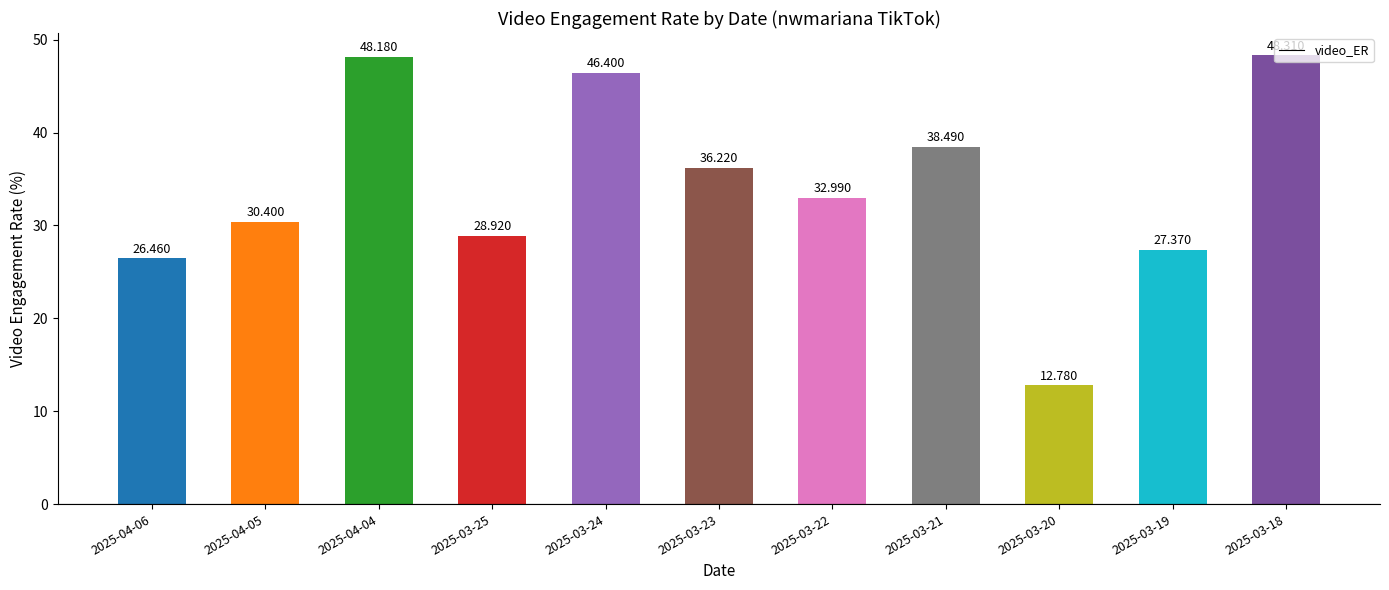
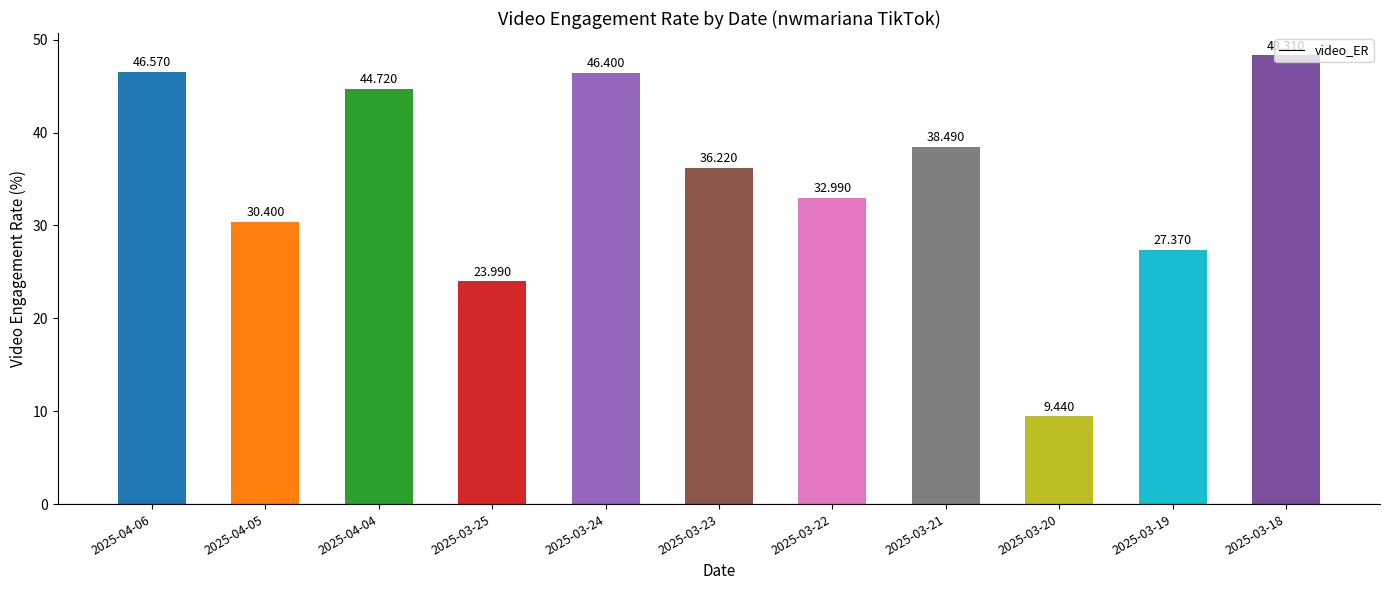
  {
-   "2025-04-06": 26.460,
+   "2025-04-06": 46.570,
    "2025-04-05": 30.400,
-   "2025-04-04": 48.180,
-   "2025-03-25": 28.920,
+   "2025-04-04": 44.720,
+   "2025-03-25": 23.990,
    "2025-03-24": 46.400,
    "2025-03-23": 36.220,
    "2025-03-22": 32.990,
    "2025-03-21": 38.490,
-   "2025-03-20": 12.780,
+   "2025-03-20": 9.440,
    "2025-03-19": 27.370
  }
